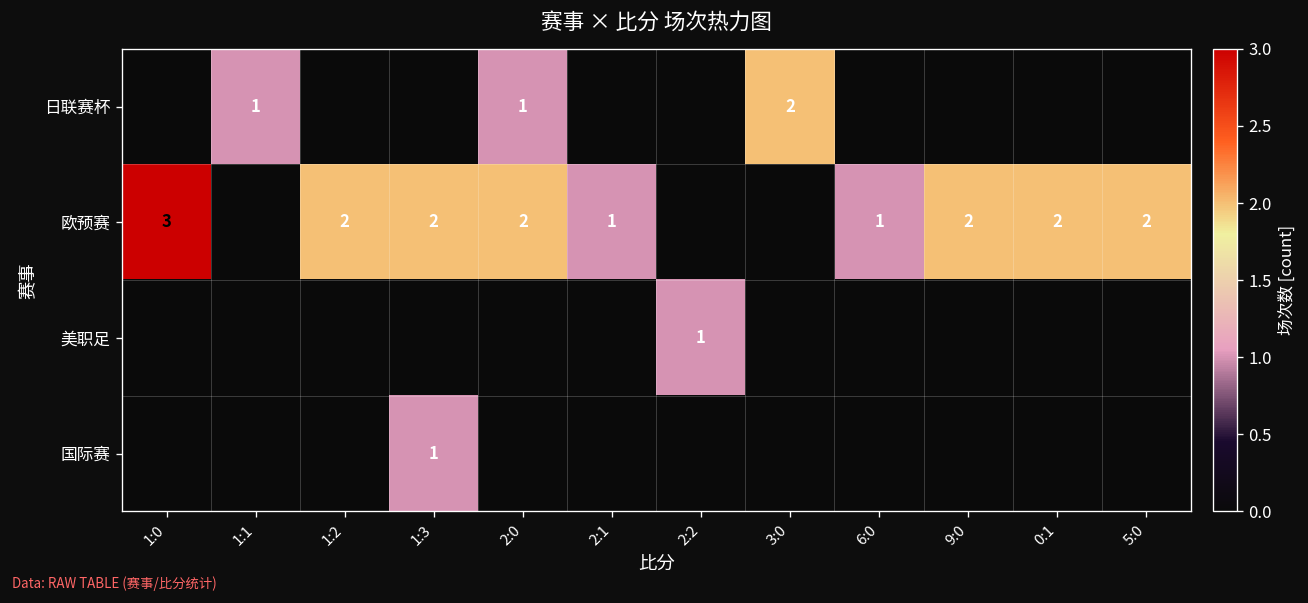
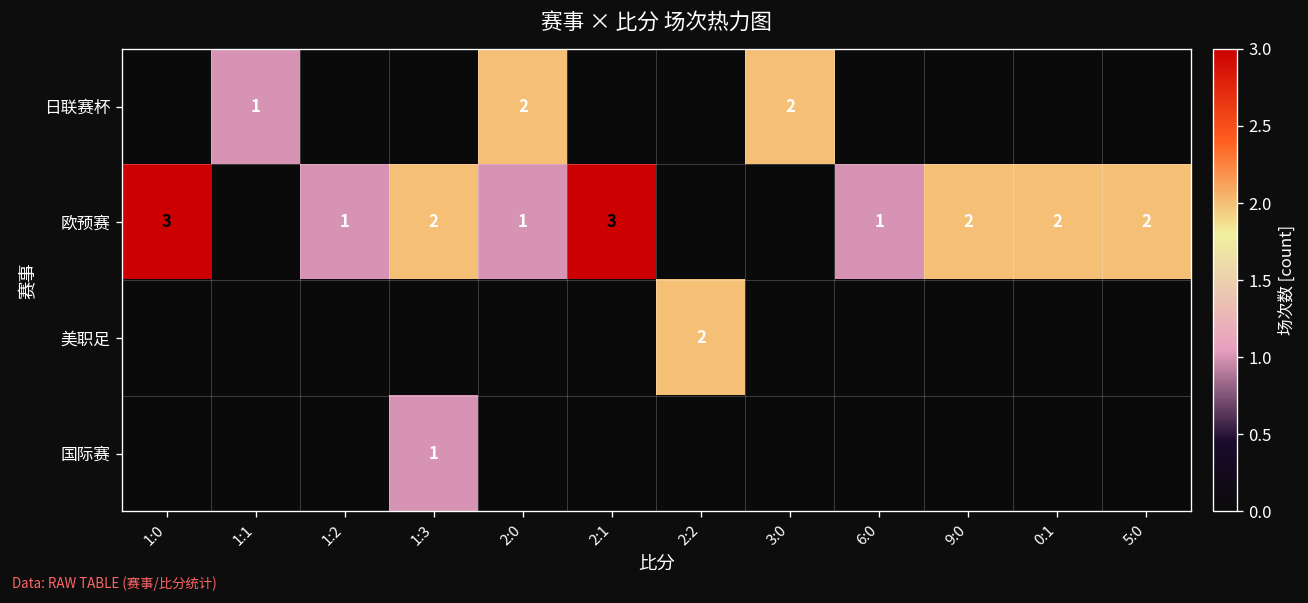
  {
    "日联赛杯": {
      "1:1": 1,
-     "2:0": 1,
+     "2:0": 2,
      "3:0": 2
    },
    "欧预赛": {
      "1:0": 3,
-     "1:2": 2,
+     "1:2": 1,
      "1:3": 2,
-     "2:0": 2,
-     "2:1": 1,
+     "2:0": 1,
+     "2:1": 3,
      "6:0": 1,
      "9:0": 2,
      "0:1": 2,
      "5:0": 2
    },
    "美职足": {
-     "2:2": 1
+     "2:2": 2
    },
    "国际赛": {
      "1:3": 1
    }
  }
